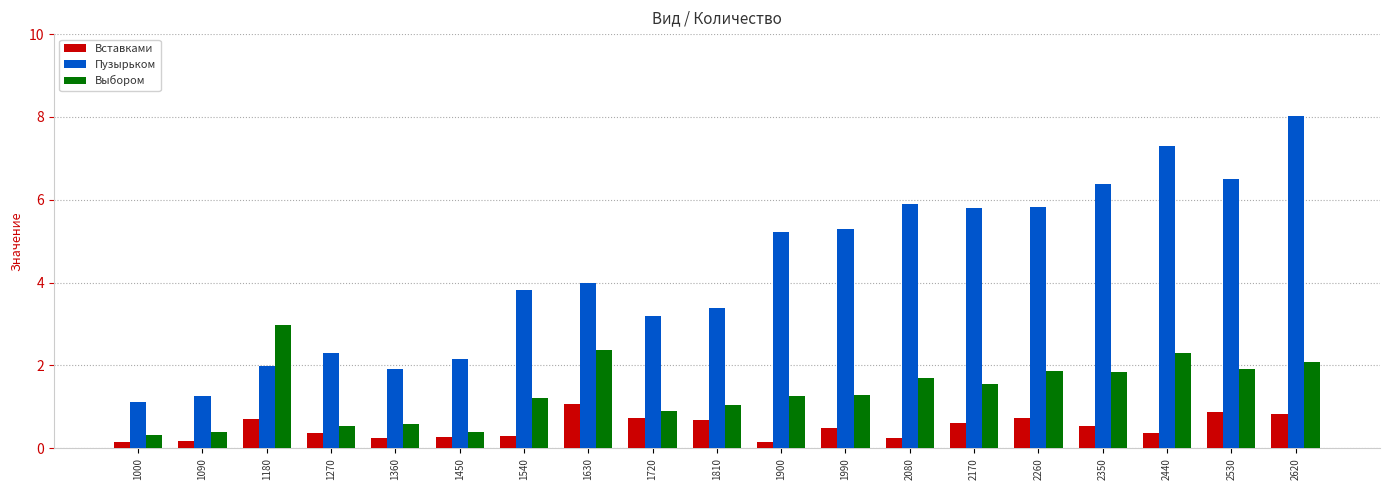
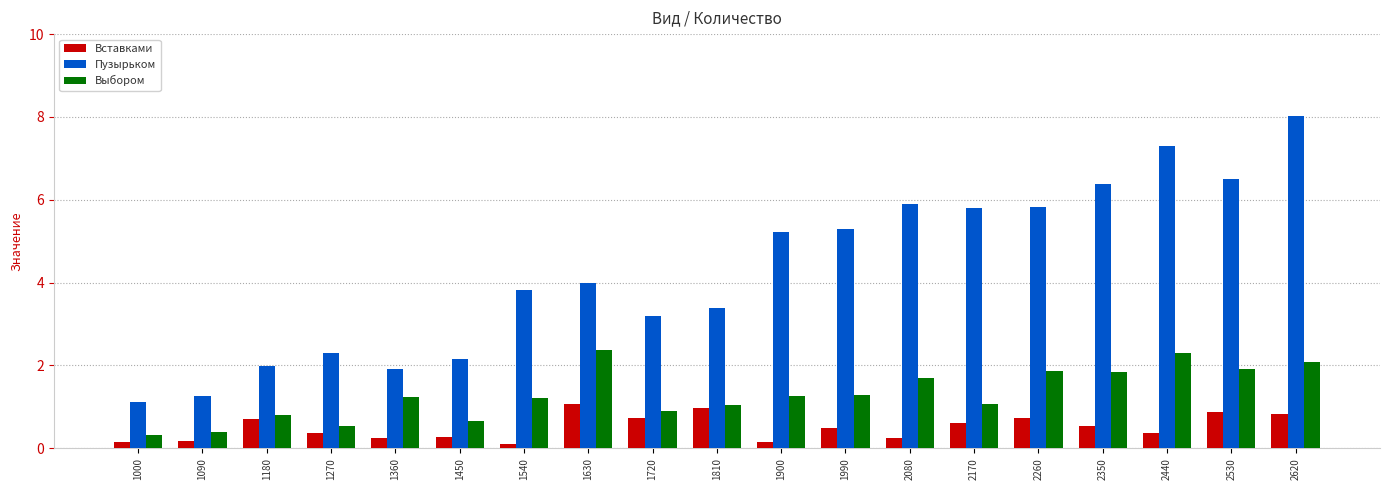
  {
    "Вставками": {
      "1000": 0.2,
      "1090": 0.2,
      "1180": 0.7,
      "1270": 0.4,
      "1360": 0.2,
      "1450": 0.3,
-     "1540": 0.3,
+     "1540": 0.1,
      "1630": 1.1,
      "1720": 0.7,
-     "1810": 0.7,
+     "1810": 1.0,
      "1900": 0.2,
      "1990": 0.5,
      "2080": 0.2,
      "2170": 0.6,
      "2260": 0.7,
      "2350": 0.5,
      "2440": 0.4,
      "2530": 0.9,
      "2620": 0.8
    },
    "Пузырьком": {
      "1000": 1.1,
      "1090": 1.3,
      "1180": 2.0,
      "1270": 2.3,
      "1360": 1.9,
      "1450": 2.2,
      "1540": 3.8,
      "1630": 4.0,
      "1720": 3.2,
      "1810": 3.4,
      "1900": 5.2,
      "1990": 5.3,
      "2080": 5.9,
      "2170": 5.8,
      "2260": 5.8,
      "2350": 6.4,
      "2440": 7.3,
      "2530": 6.5,
      "2620": 8.0
    },
    "Выбором": {
      "1000": 0.3,
      "1090": 0.4,
-     "1180": 3.0,
+     "1180": 0.8,
      "1270": 0.5,
-     "1360": 0.6,
-     "1450": 0.4,
+     "1360": 1.2,
+     "1450": 0.7,
      "1540": 1.2,
      "1630": 2.4,
      "1720": 0.9,
      "1810": 1.0,
      "1900": 1.3,
      "1990": 1.3,
      "2080": 1.7,
-     "2170": 1.5,
+     "2170": 1.1,
      "2260": 1.9,
      "2350": 1.8,
      "2440": 2.3,
      "2530": 1.9,
      "2620": 2.1
    }
  }
